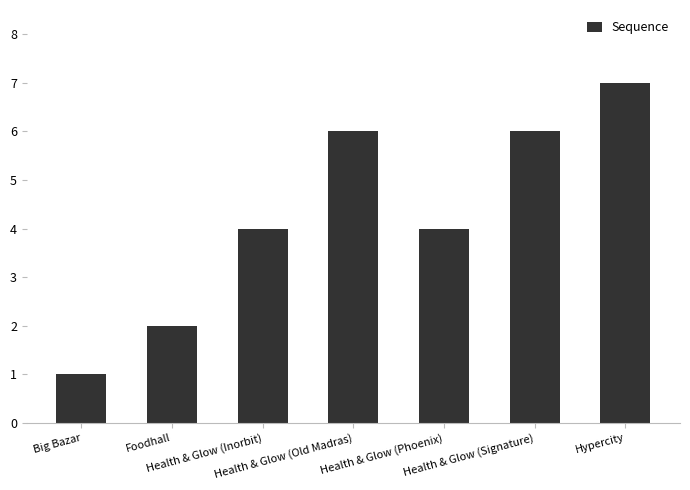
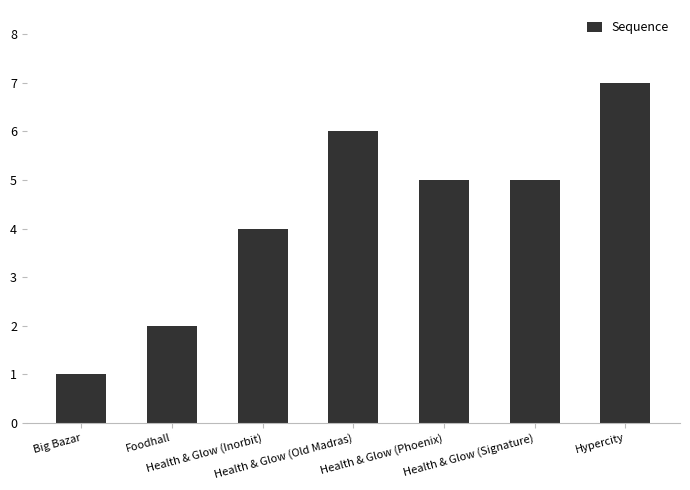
  {
    "Big Bazar": 1,
    "Foodhall": 2,
    "Health & Glow (Inorbit)": 4,
    "Health & Glow (Old Madras)": 6,
-   "Health & Glow (Phoenix)": 4,
-   "Health & Glow (Signature)": 6,
+   "Health & Glow (Phoenix)": 5,
+   "Health & Glow (Signature)": 5,
    "Hypercity": 7
  }
